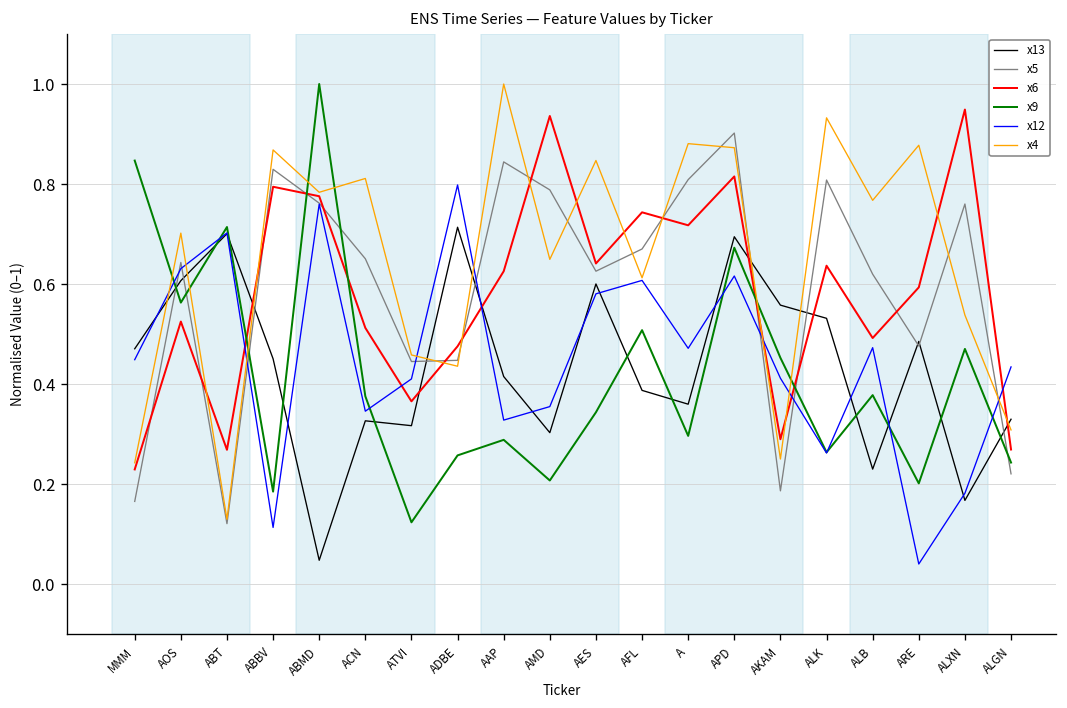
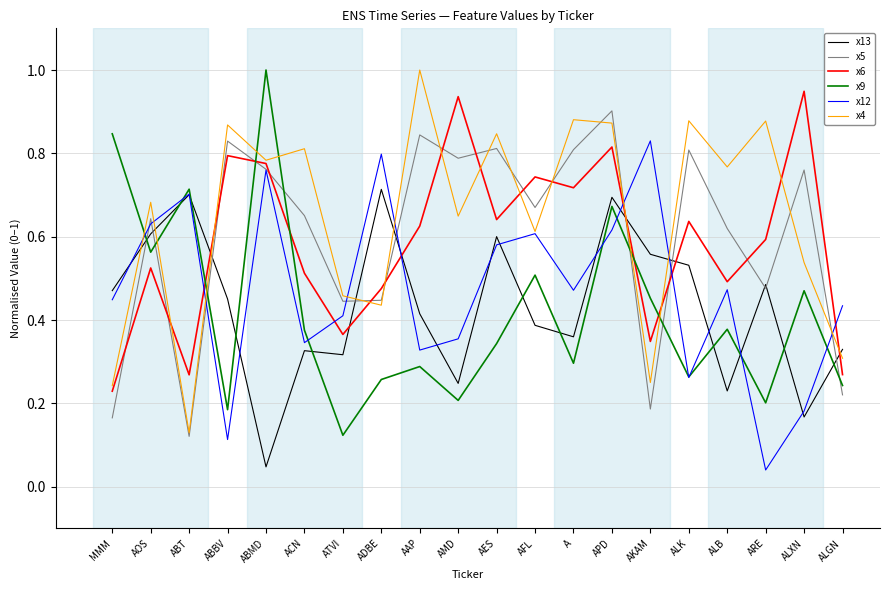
  {
    "x13": {
      "MMM": 0.47,
      "AOS": 0.61,
      "ABBV": 0.45,
      "ABMD": 0.05,
      "ACN": 0.33,
      "ATVI": 0.32,
      "ADBE": 0.71,
      "AAP": 0.42,
-     "AMD": 0.30,
+     "AMD": 0.25,
      "AES": 0.60,
      "AFL": 0.39,
      "A": 0.36,
      "APD": 0.69,
      "AKAM": 0.56,
      "ALK": 0.53,
      "ALB": 0.23,
      "ARE": 0.49,
      "ALXN": 0.17,
      "ALGN": 0.33
    },
    "x5": {
      "MMM": 0.17,
      "AOS": 0.64,
      "ABT": 0.12,
      "ABBV": 0.83,
      "ACN": 0.65,
      "ATVI": 0.45,
      "ADBE": 0.45,
      "AAP": 0.84,
      "AMD": 0.79,
-     "AES": 0.63,
+     "AES": 0.81,
      "AFL": 0.67,
      "A": 0.81,
      "APD": 0.90,
      "AKAM": 0.19,
      "ALK": 0.81,
      "ALB": 0.62,
      "ARE": 0.48,
      "ALXN": 0.76,
      "ALGN": 0.22
    },
    "x6": {
      "MMM": 0.23,
      "AOS": 0.53,
      "ABT": 0.27,
      "ABBV": 0.79,
      "ABMD": 0.78,
      "ACN": 0.51,
      "ATVI": 0.37,
      "ADBE": 0.48,
      "AAP": 0.63,
      "AMD": 0.94,
      "AES": 0.64,
      "AFL": 0.74,
      "A": 0.72,
      "APD": 0.82,
-     "AKAM": 0.29,
+     "AKAM": 0.35,
      "ALK": 0.64,
      "ALB": 0.49,
      "ARE": 0.59,
      "ALXN": 0.95,
      "ALGN": 0.27
    },
    "x9": {
      "MMM": 0.85,
      "AOS": 0.56,
      "ABT": 0.71,
      "ABBV": 0.19,
      "ABMD": 1.00,
      "ACN": 0.38,
      "ATVI": 0.12,
      "ADBE": 0.26,
      "AAP": 0.29,
      "AMD": 0.21,
      "AES": 0.34,
      "AFL": 0.51,
      "A": 0.30,
      "APD": 0.67,
      "AKAM": 0.45,
      "ALB": 0.38,
      "ARE": 0.20,
      "ALXN": 0.47,
      "ALGN": 0.24
    },
    "x12": {
      "MMM": 0.45,
      "AOS": 0.63,
      "ABBV": 0.11,
      "ACN": 0.35,
      "ATVI": 0.41,
      "ADBE": 0.80,
      "AAP": 0.33,
      "AMD": 0.36,
      "AES": 0.58,
      "A": 0.47,
      "APD": 0.62,
-     "AKAM": 0.41,
+     "AKAM": 0.83,
      "ALB": 0.47,
      "ARE": 0.04,
      "ALXN": 0.18,
      "ALGN": 0.43
    },
    "x4": {
      "MMM": 0.24,
-     "AOS": 0.70,
+     "AOS": 0.68,
      "ABT": 0.13,
      "ABBV": 0.87,
      "ABMD": 0.78,
      "ACN": 0.81,
      "ATVI": 0.46,
      "ADBE": 0.44,
      "AAP": 1.00,
      "AMD": 0.65,
      "AES": 0.85,
      "A": 0.88,
      "APD": 0.87,
      "AKAM": 0.25,
-     "ALK": 0.93,
+     "ALK": 0.88,
      "ALB": 0.77,
      "ARE": 0.88,
      "ALXN": 0.54,
      "ALGN": 0.31
    }
  }
